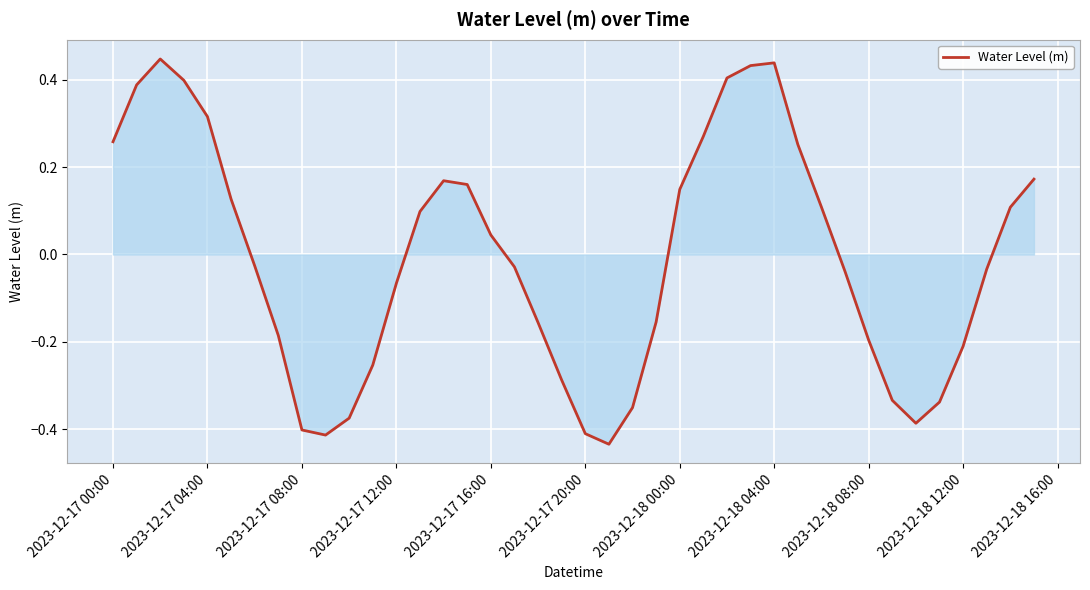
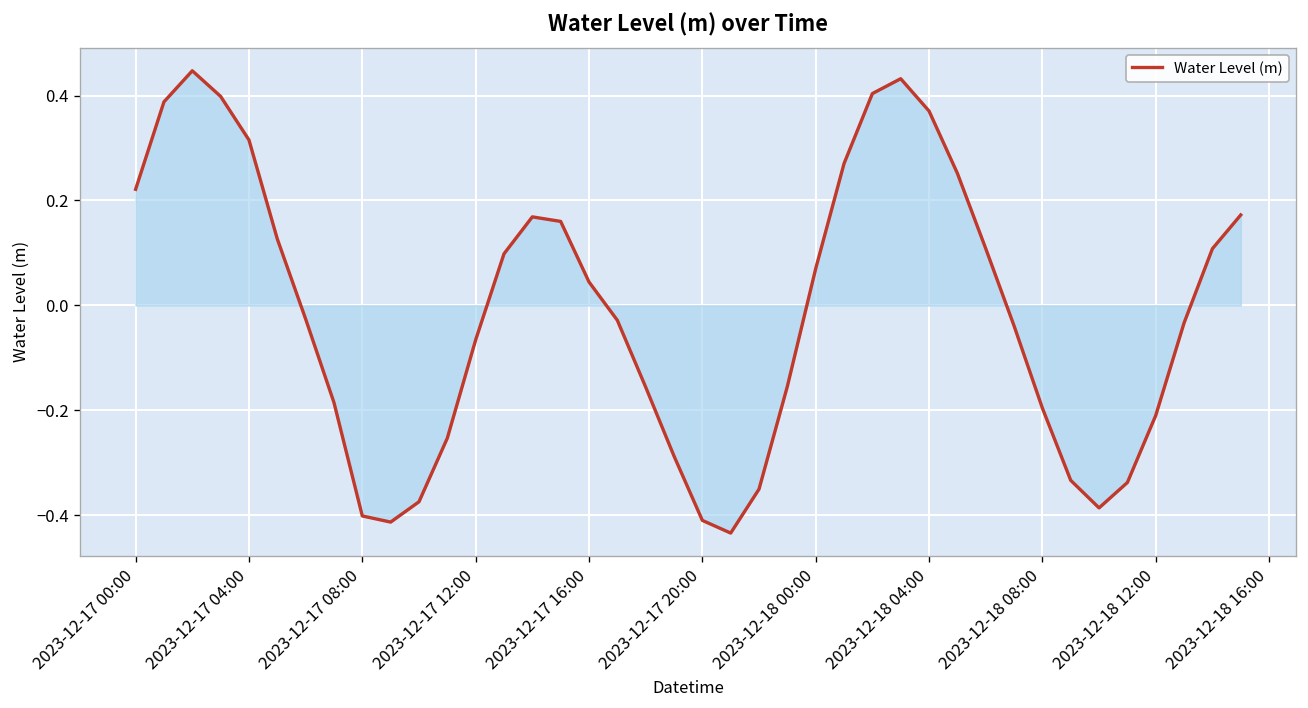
  {
    "Water Level (m)": {
-     "2023-12-17 00:00": 0.26,
+     "2023-12-17 00:00": 0.22,
      "2023-12-17 08:00": -0.40,
      "2023-12-17 12:00": -0.07,
      "2023-12-17 20:00": -0.41,
-     "2023-12-18 00:00": 0.15,
-     "2023-12-18 04:00": 0.44,
+     "2023-12-18 00:00": 0.07,
+     "2023-12-18 04:00": 0.37,
      "2023-12-18 08:00": -0.20,
      "2023-12-18 12:00": -0.21
    }
  }
